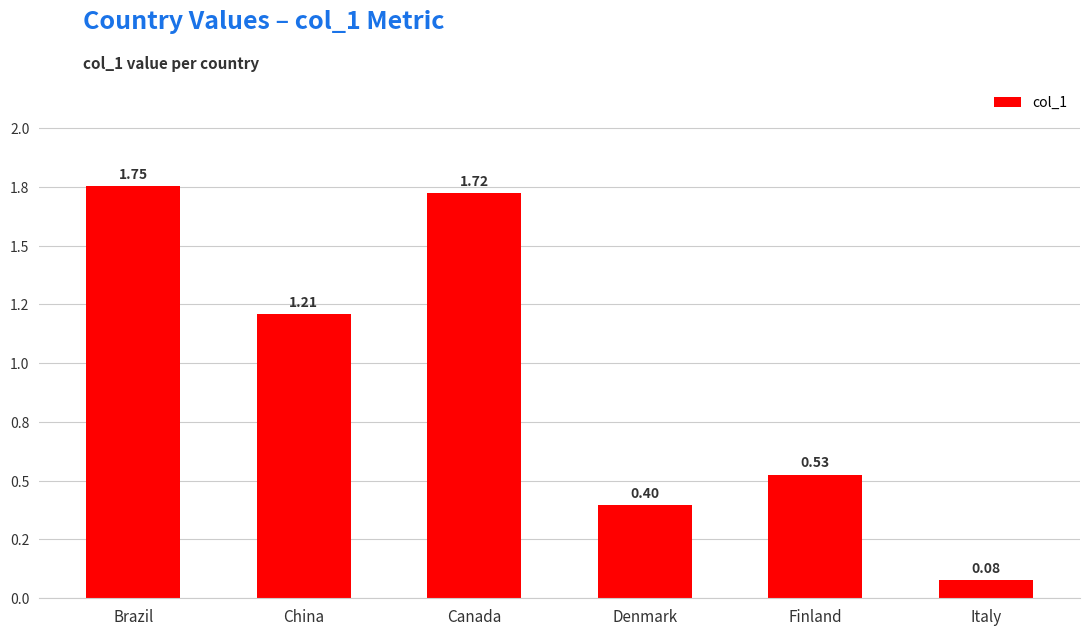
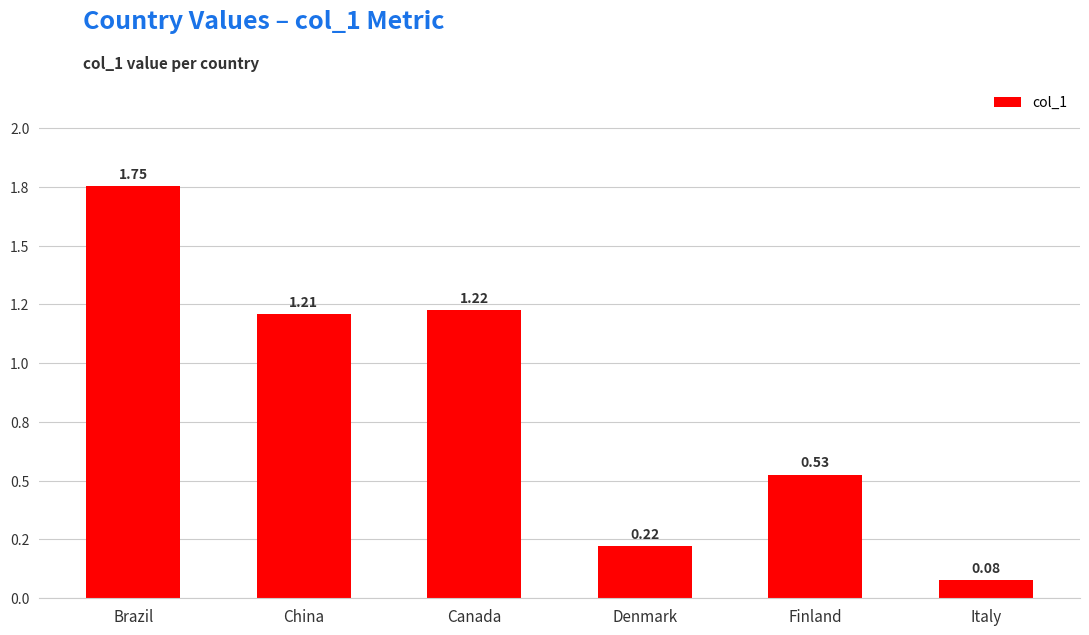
  {
    "Brazil": 1.75,
    "China": 1.21,
-   "Canada": 1.72,
-   "Denmark": 0.40,
+   "Canada": 1.22,
+   "Denmark": 0.22,
    "Finland": 0.53,
    "Italy": 0.08
  }
